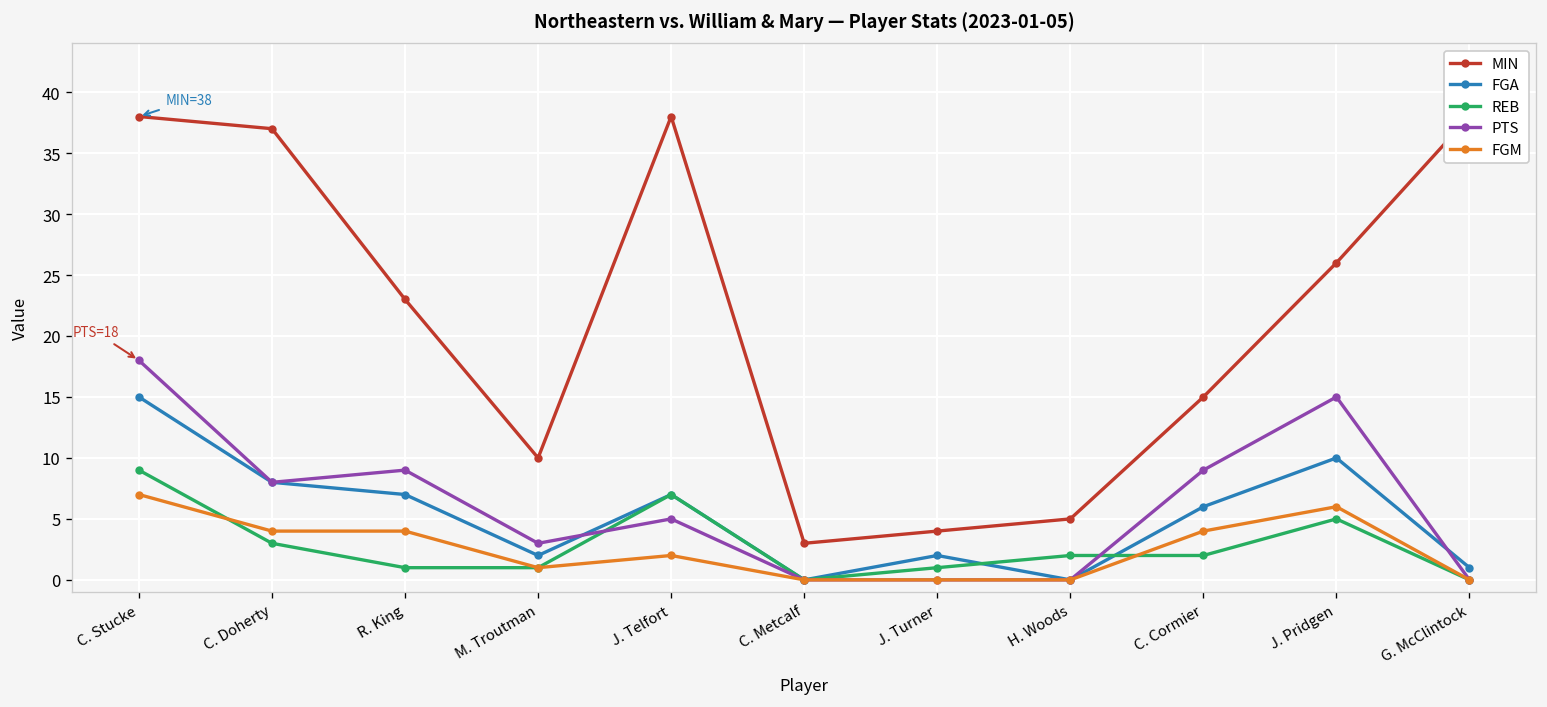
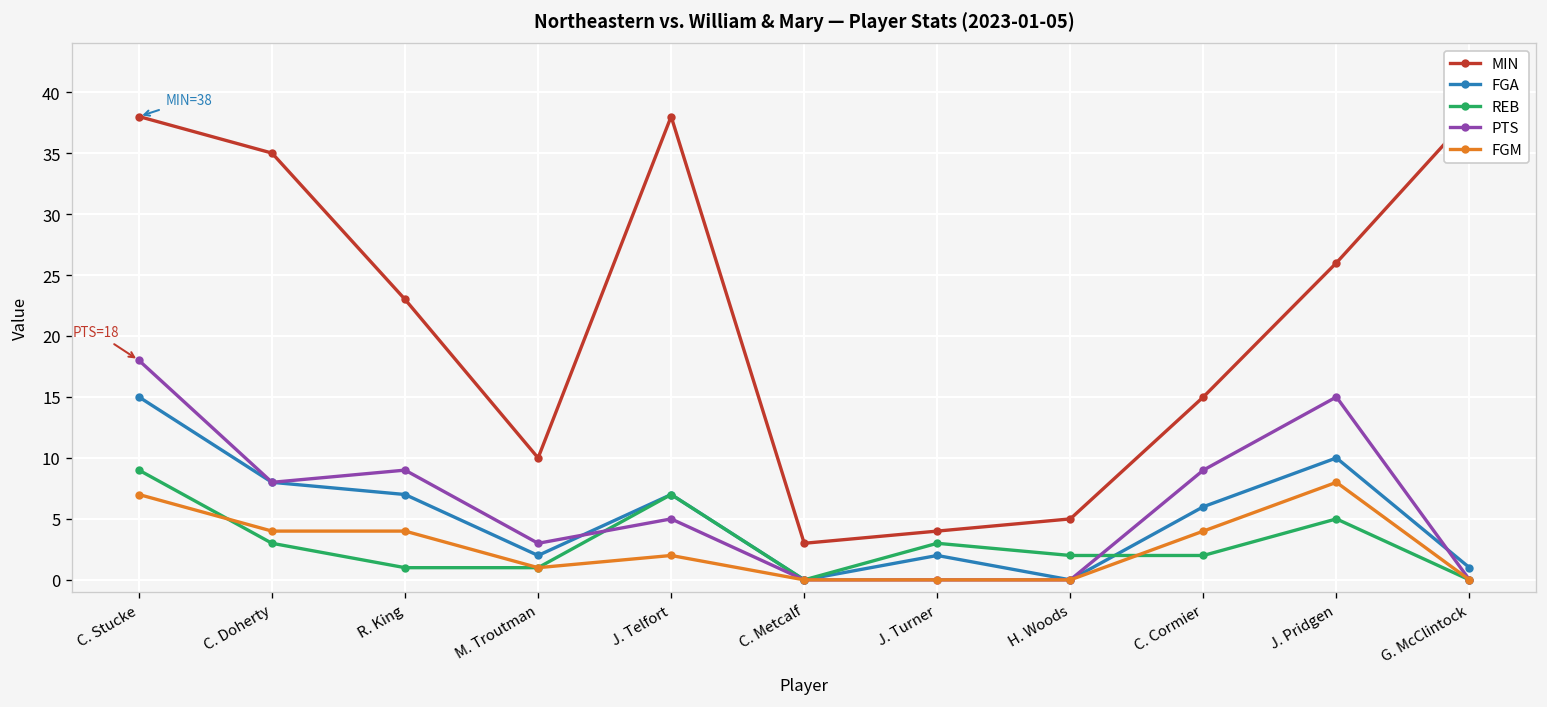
  {
    "MIN": {
-     "C. Doherty": 37,
+     "C. Doherty": 35,
      "R. King": 23,
      "M. Troutman": 10,
      "J. Telfort": 38,
      "C. Metcalf": 3,
      "J. Turner": 4,
      "H. Woods": 5,
      "C. Cormier": 15,
      "J. Pridgen": 26
    },
    "FGA": {
      "C. Stucke": 15,
      "R. King": 7,
      "M. Troutman": 2,
      "J. Turner": 2,
      "C. Cormier": 6,
      "J. Pridgen": 10,
      "G. McClintock": 1
    },
    "REB": {
      "C. Stucke": 9,
      "C. Doherty": 3,
      "R. King": 1,
-     "J. Turner": 1,
+     "J. Turner": 3,
      "H. Woods": 2,
      "C. Cormier": 2,
      "J. Pridgen": 5
    },
    "PTS": {
      "C. Stucke": 18
    },
    "FGM": {
      "C. Stucke": 7,
      "C. Doherty": 4,
      "R. King": 4,
      "J. Telfort": 2,
      "C. Cormier": 4,
-     "J. Pridgen": 6
+     "J. Pridgen": 8
    }
  }
